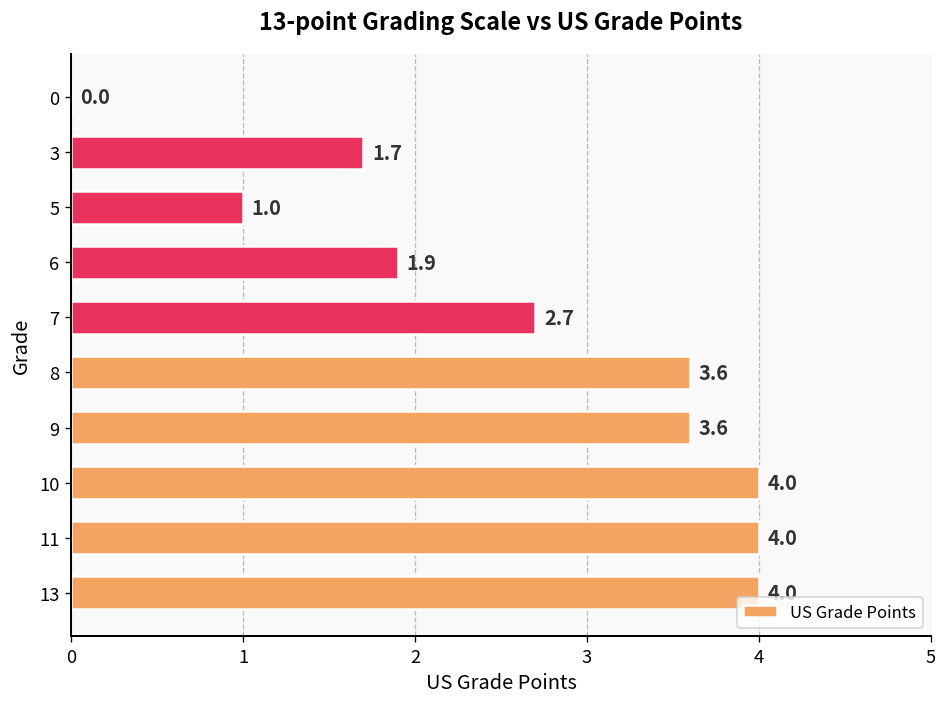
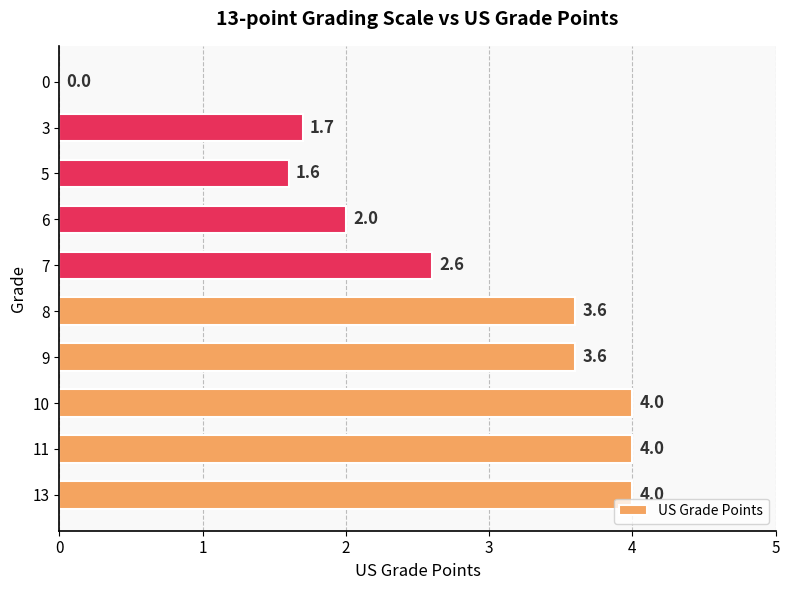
  {
    "0": 0.0,
    "3": 1.7,
-   "5": 1.0,
-   "6": 1.9,
-   "7": 2.7,
+   "5": 1.6,
+   "6": 2.0,
+   "7": 2.6,
    "8": 3.6,
    "9": 3.6,
    "10": 4.0,
    "11": 4.0
  }
